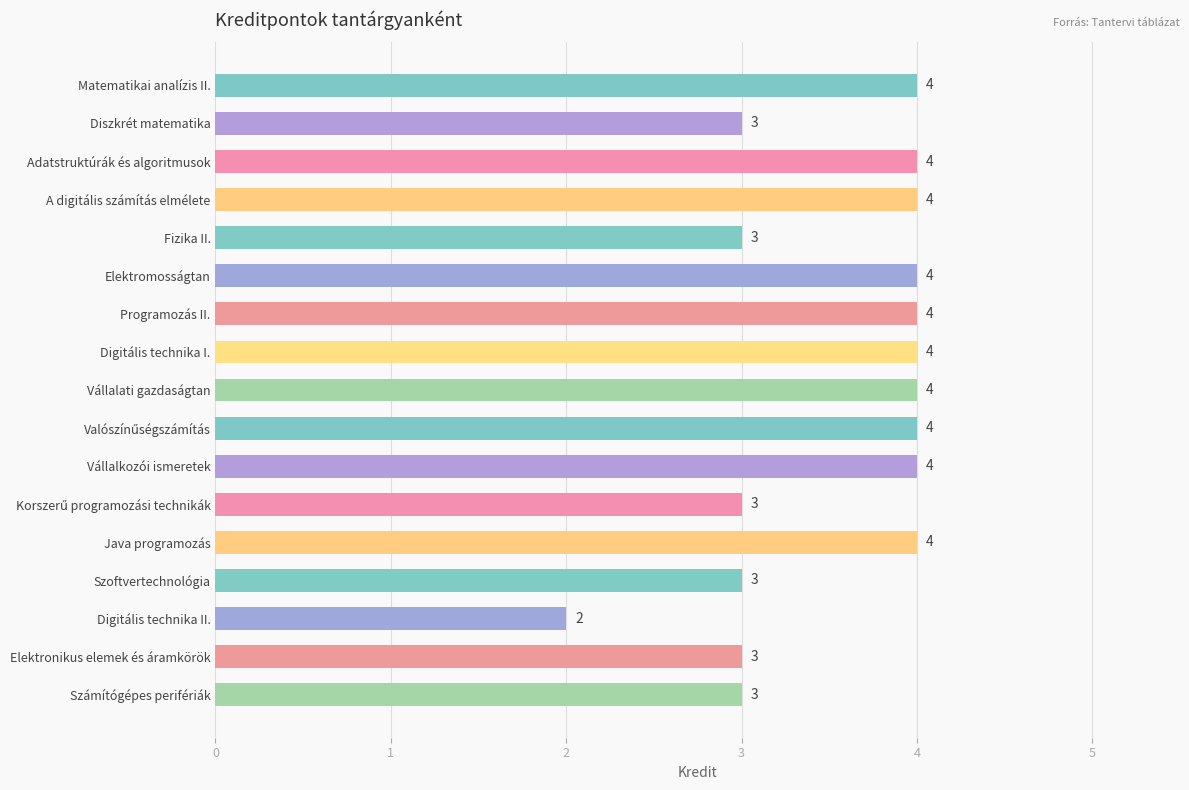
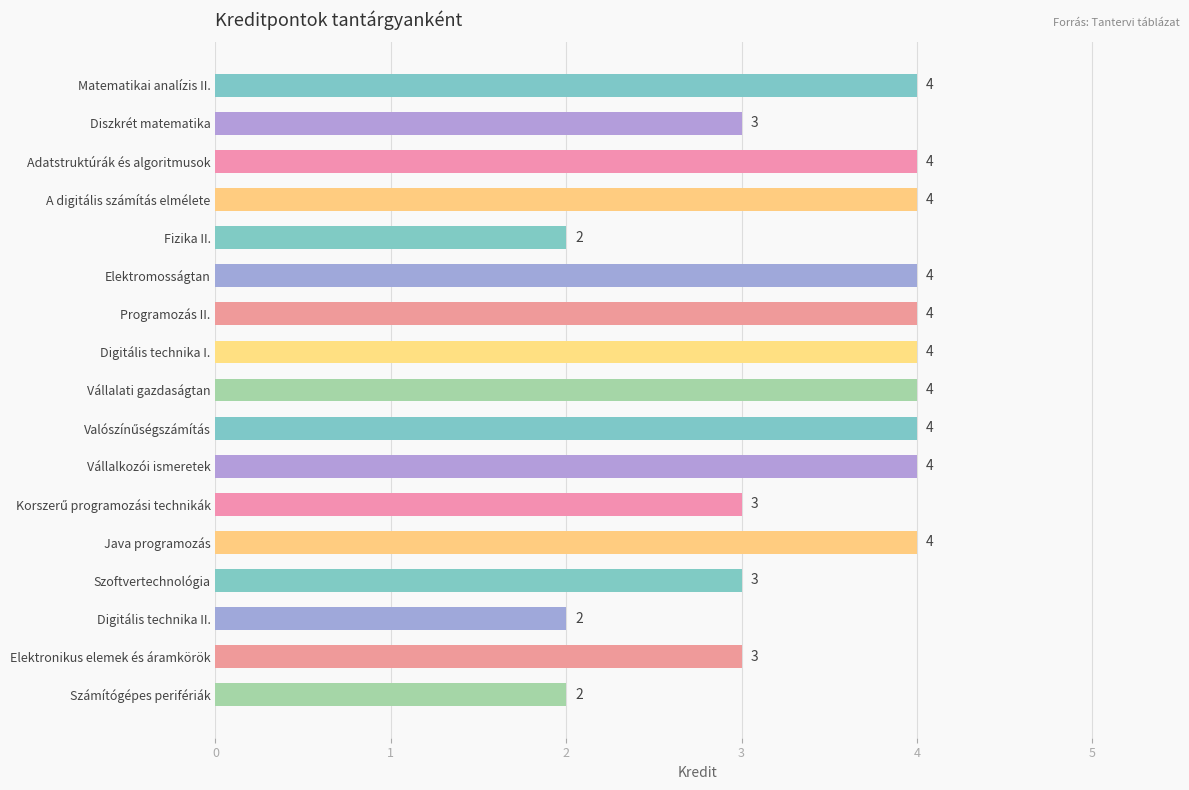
  {
    "Matematikai analízis II.": 4,
    "Diszkrét matematika": 3,
    "Adatstruktúrák és algoritmusok": 4,
    "A digitális számítás elmélete": 4,
-   "Fizika II.": 3,
+   "Fizika II.": 2,
    "Elektromosságtan": 4,
    "Programozás II.": 4,
    "Digitális technika I.": 4,
    "Vállalati gazdaságtan": 4,
    "Valószínűségszámítás": 4,
    "Vállalkozói ismeretek": 4,
    "Korszerű programozási technikák": 3,
    "Java programozás": 4,
    "Szoftvertechnológia": 3,
    "Digitális technika II.": 2,
    "Elektronikus elemek és áramkörök": 3,
-   "Számítógépes perifériák": 3
+   "Számítógépes perifériák": 2
  }
